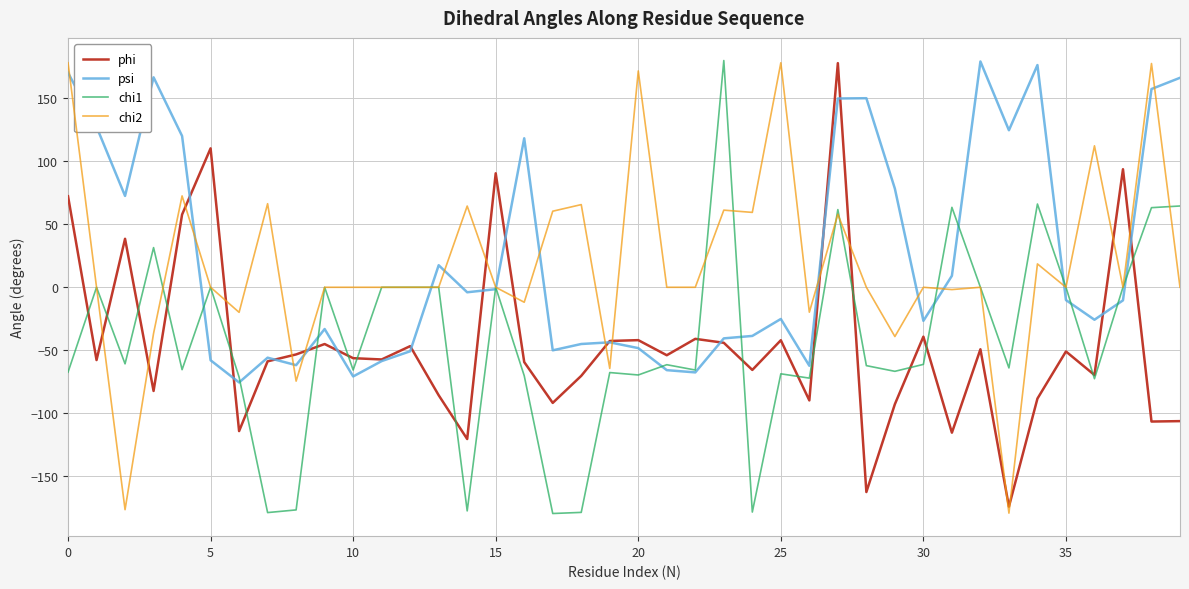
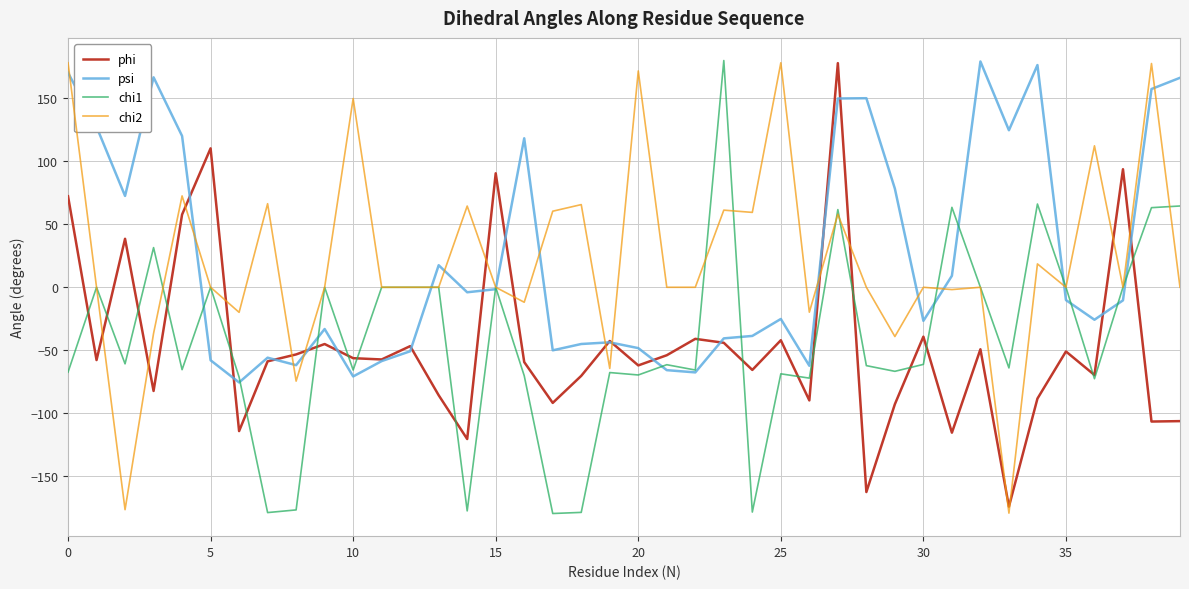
  {
    "phi": {
      "0": 72,
      "5": 110,
      "10": -56,
      "15": 90,
-     "20": -42,
+     "20": -62,
      "25": -42,
      "30": -39,
      "35": -51
    },
    "psi": {
      "0": 170,
      "5": -58,
      "10": -71,
      "20": -48,
      "25": -25,
      "30": -27,
      "35": -10
    },
    "chi1": {
      "0": -67,
      "10": -66,
      "20": -70,
      "25": -69,
      "30": -61
    },
    "chi2": {
      "0": 178,
-     "10": 0,
+     "10": 150,
      "20": 172,
      "25": 178,
      "30": 0
    }
  }
